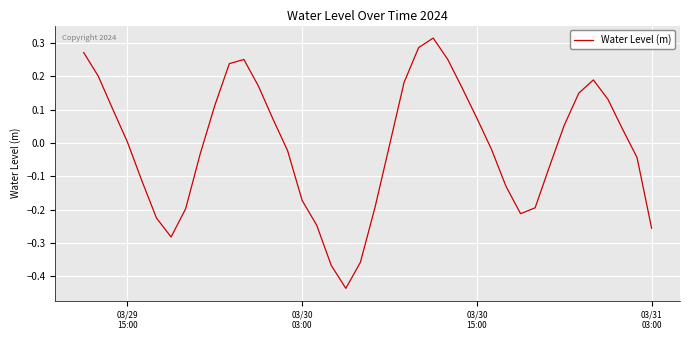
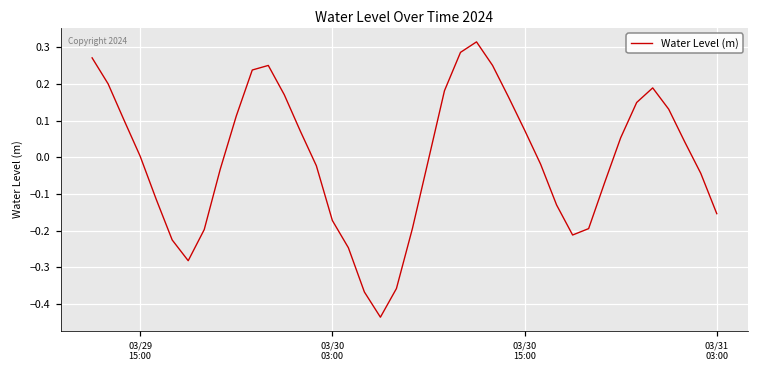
  {
    "03/29 15:00": 0.00,
    "03/30 03:00": -0.17,
    "03/30 15:00": 0.07,
-   "03/31 03:00": -0.26
+   "03/31 03:00": -0.15
  }
